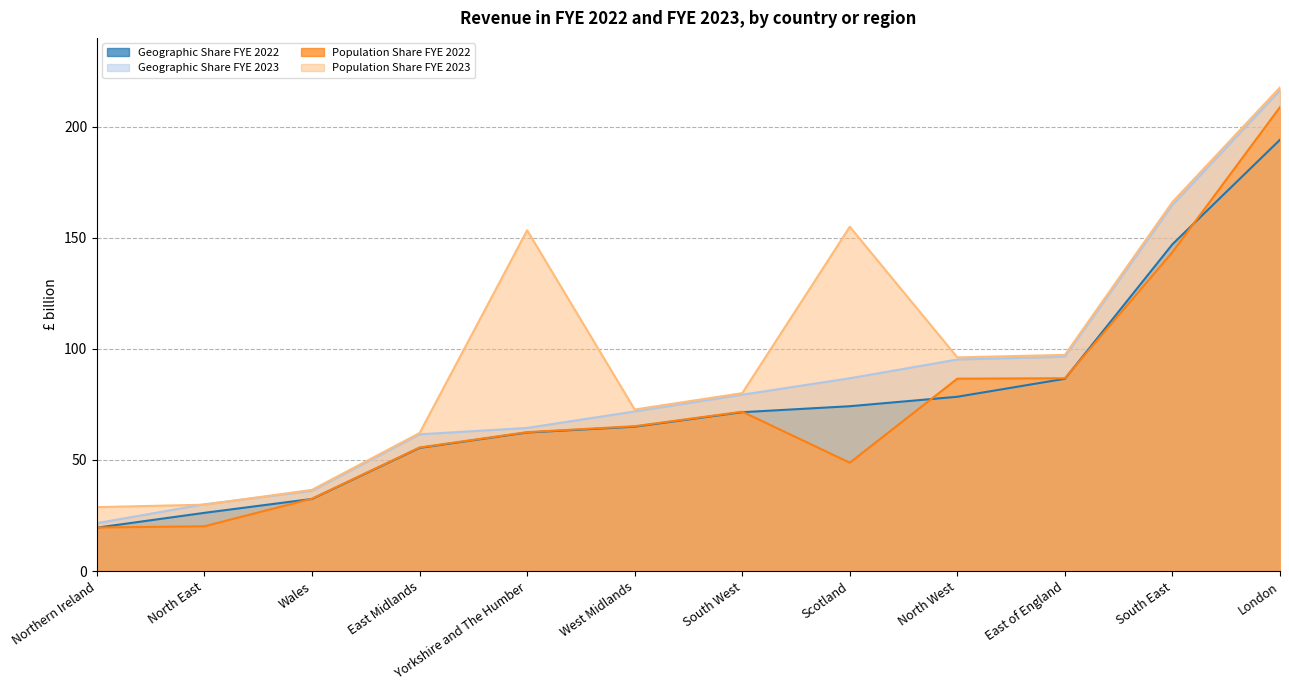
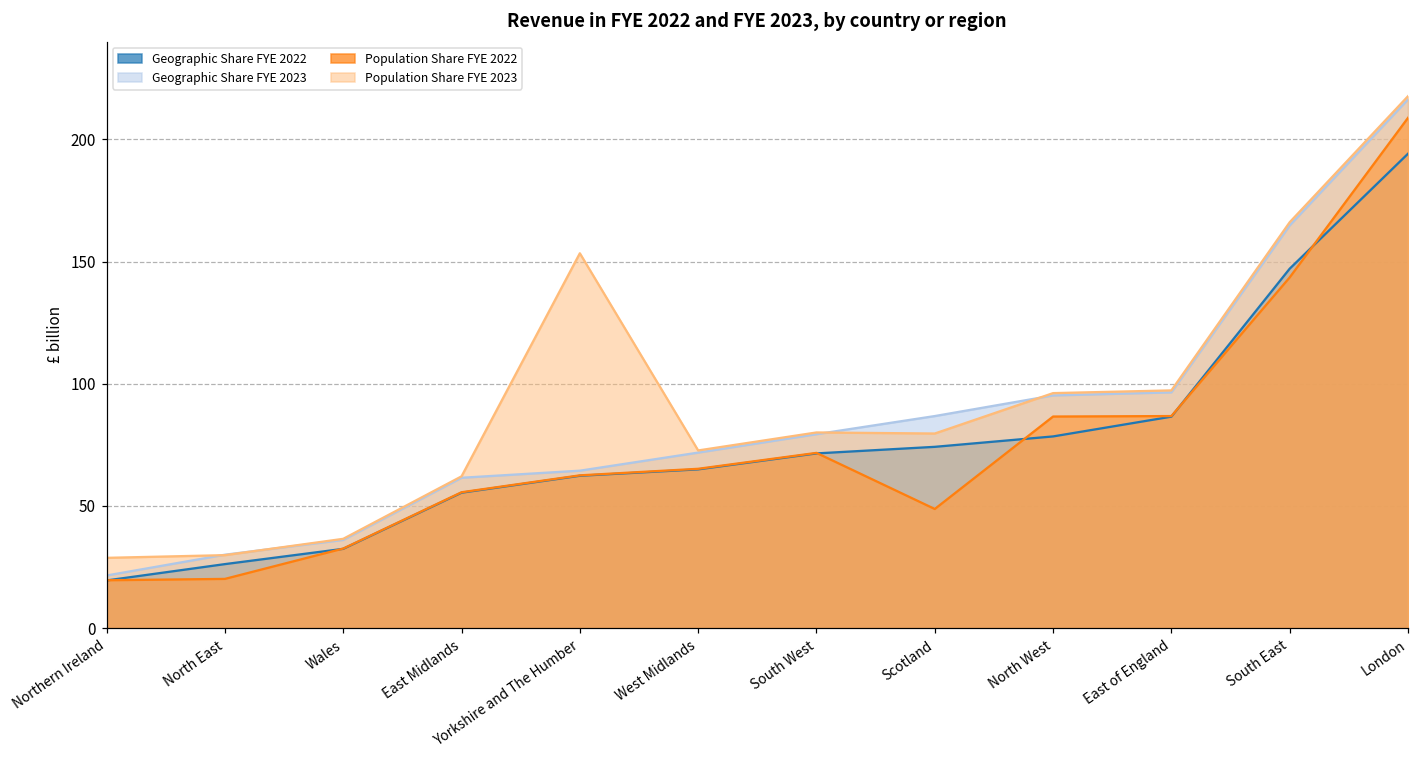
  {
    "Geographic Share FYE 2022": {
      "North East": 26,
      "Scotland": 74,
      "North West": 78,
      "South East": 147,
      "London": 194
    },
    "Geographic Share FYE 2023": {
      "Northern Ireland": 22,
      "Yorkshire and The Humber": 64,
      "Scotland": 87,
      "South East": 165,
      "London": 216
    },
    "Population Share FYE 2022": {
      "North East": 20,
      "Scotland": 49,
      "North West": 87,
      "South East": 144,
      "London": 209
    },
    "Population Share FYE 2023": {
      "Northern Ireland": 29,
      "Yorkshire and The Humber": 153,
-     "Scotland": 155,
+     "Scotland": 80,
      "South East": 166,
      "London": 218
    }
  }
